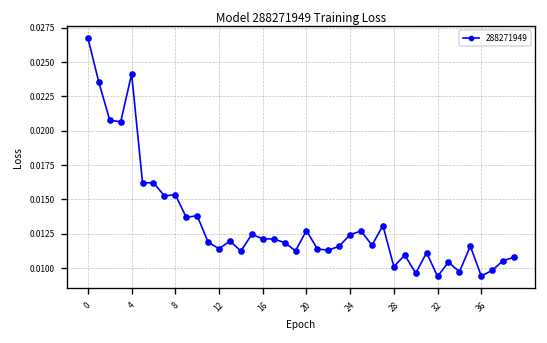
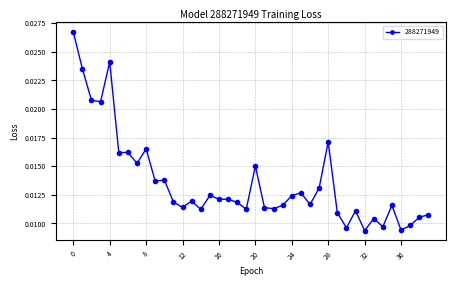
  {
    "0": 0.0267,
    "4": 0.0241,
-   "8": 0.0153,
+   "8": 0.0165,
    "12": 0.0114,
    "16": 0.0121,
-   "20": 0.0127,
+   "20": 0.0150,
    "24": 0.0124,
-   "28": 0.0101,
+   "28": 0.0171,
    "32": 0.0094,
    "36": 0.0094
  }
